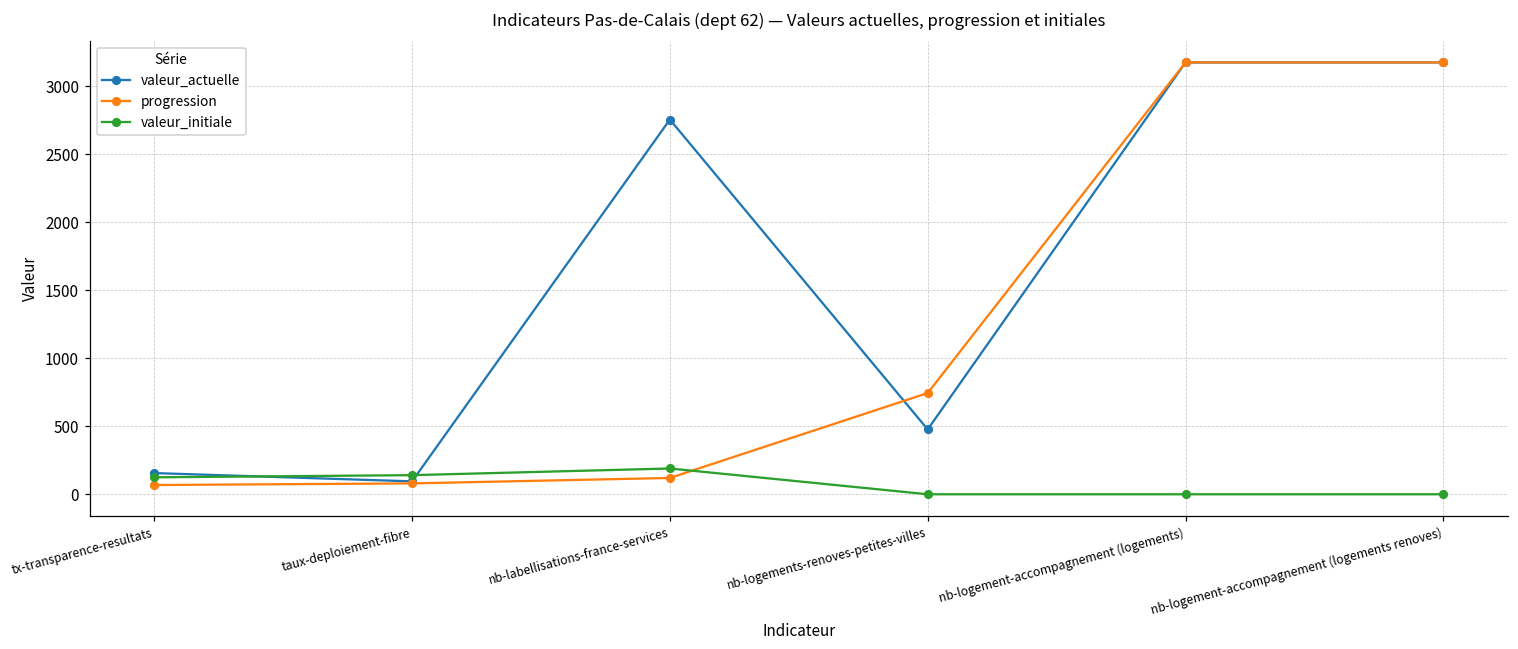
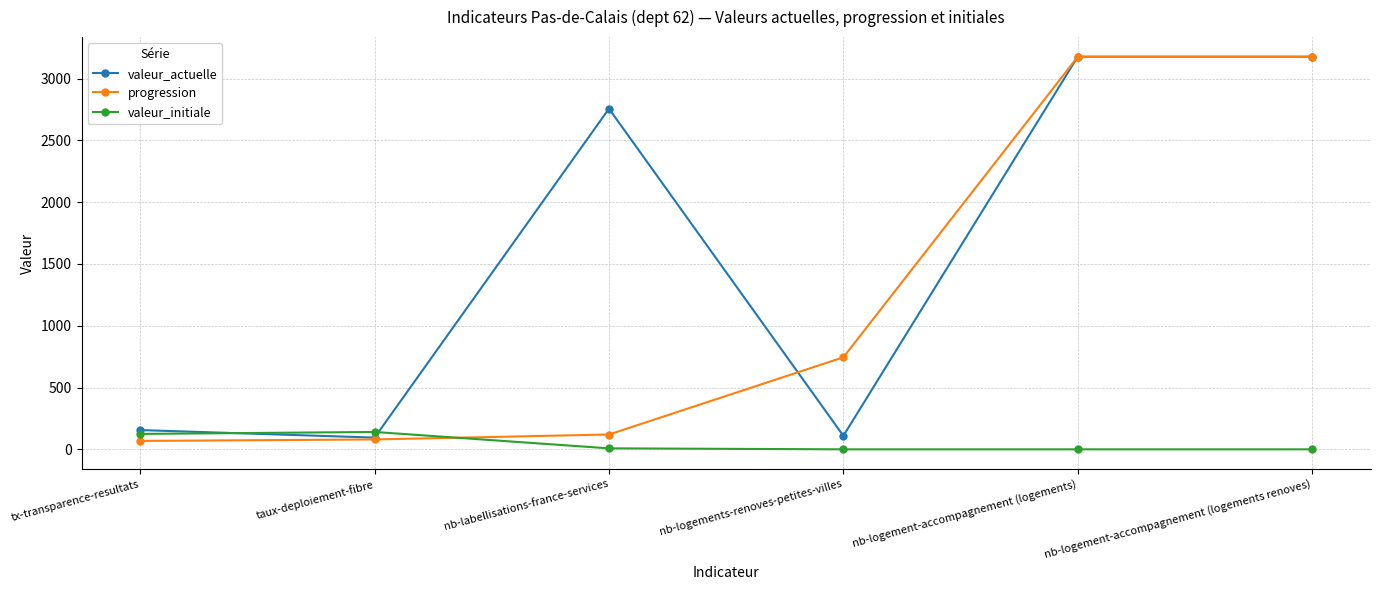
  {
    "valeur_actuelle": {
      "tx-transparence-resultats": 160,
      "nb-labellisations-france-services": 2760,
-     "nb-logements-renoves-petites-villes": 480
+     "nb-logements-renoves-petites-villes": 110
    },
    "progression": {
      "tx-transparence-resultats": 70,
      "nb-labellisations-france-services": 120,
      "nb-logements-renoves-petites-villes": 740
    },
    "valeur_initiale": {
      "tx-transparence-resultats": 120,
      "taux-deploiement-fibre": 140,
-     "nb-labellisations-france-services": 190,
+     "nb-labellisations-france-services": 10,
      "nb-logements-renoves-petites-villes": 0,
      "nb-logement-accompagnement (logements)": 0,
      "nb-logement-accompagnement (logements renoves)": 0
    }
  }
